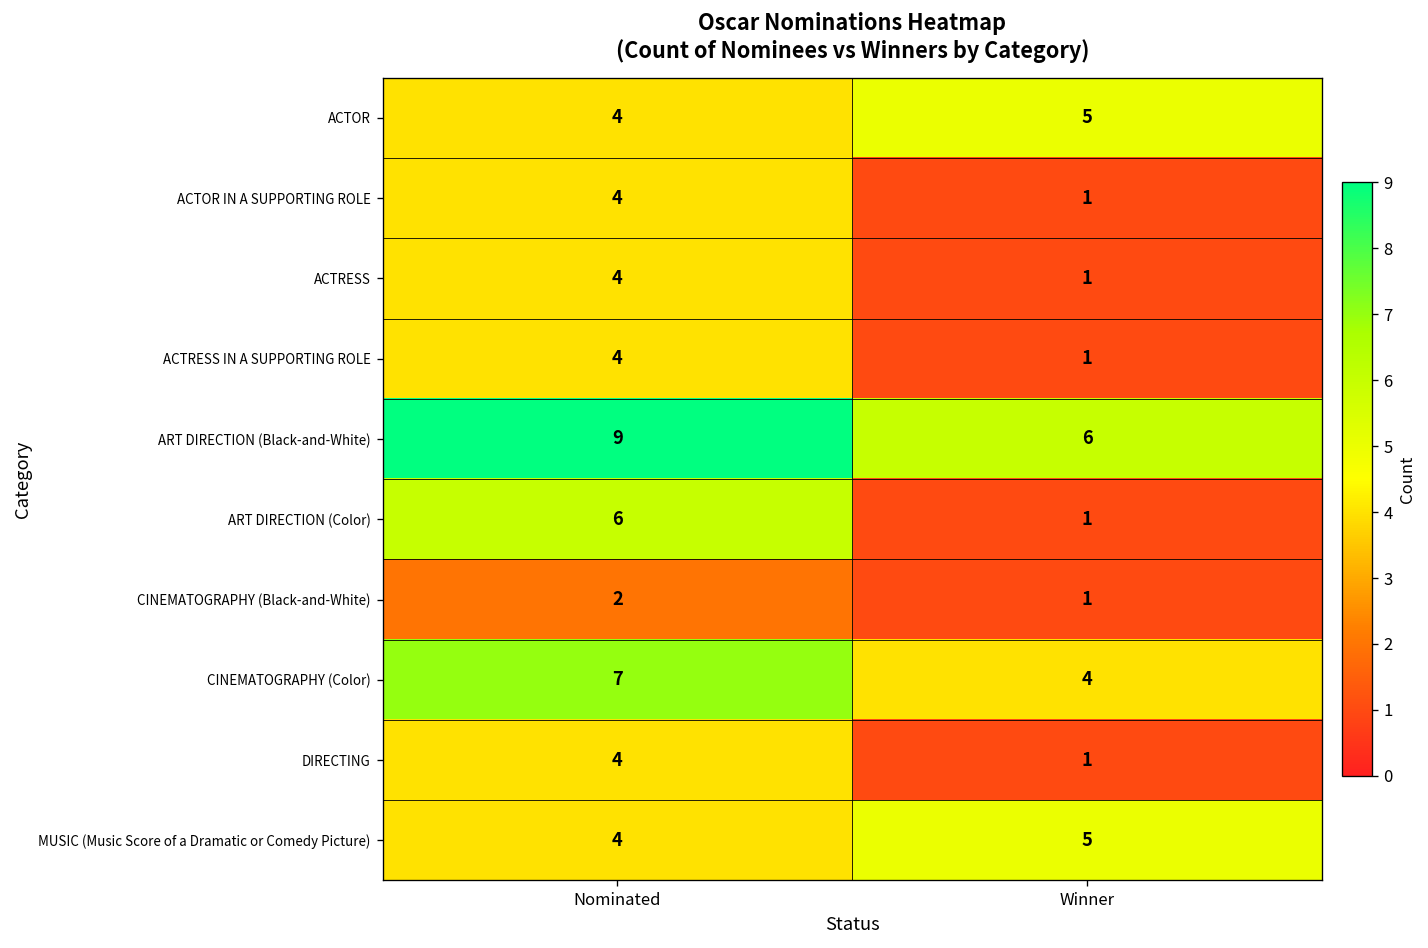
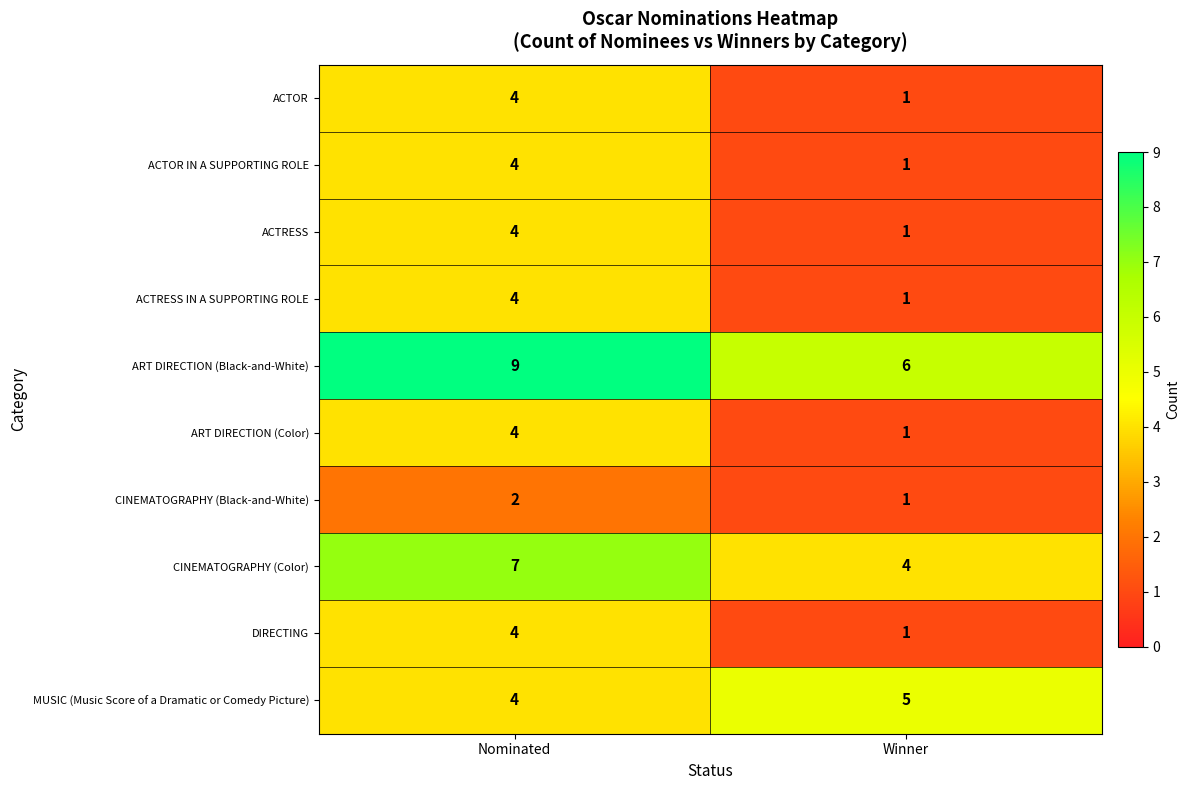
  {
    "ACTOR": {
      "Nominated": 4,
-     "Winner": 5
+     "Winner": 1
    },
    "ACTOR IN A SUPPORTING ROLE": {
      "Nominated": 4,
      "Winner": 1
    },
    "ACTRESS": {
      "Nominated": 4,
      "Winner": 1
    },
    "ACTRESS IN A SUPPORTING ROLE": {
      "Nominated": 4,
      "Winner": 1
    },
    "ART DIRECTION (Black-and-White)": {
      "Nominated": 9,
      "Winner": 6
    },
    "ART DIRECTION (Color)": {
-     "Nominated": 6,
+     "Nominated": 4,
      "Winner": 1
    },
    "CINEMATOGRAPHY (Black-and-White)": {
      "Nominated": 2,
      "Winner": 1
    },
    "CINEMATOGRAPHY (Color)": {
      "Nominated": 7,
      "Winner": 4
    },
    "DIRECTING": {
      "Nominated": 4,
      "Winner": 1
    },
    "MUSIC (Music Score of a Dramatic or Comedy Picture)": {
      "Nominated": 4,
      "Winner": 5
    }
  }
